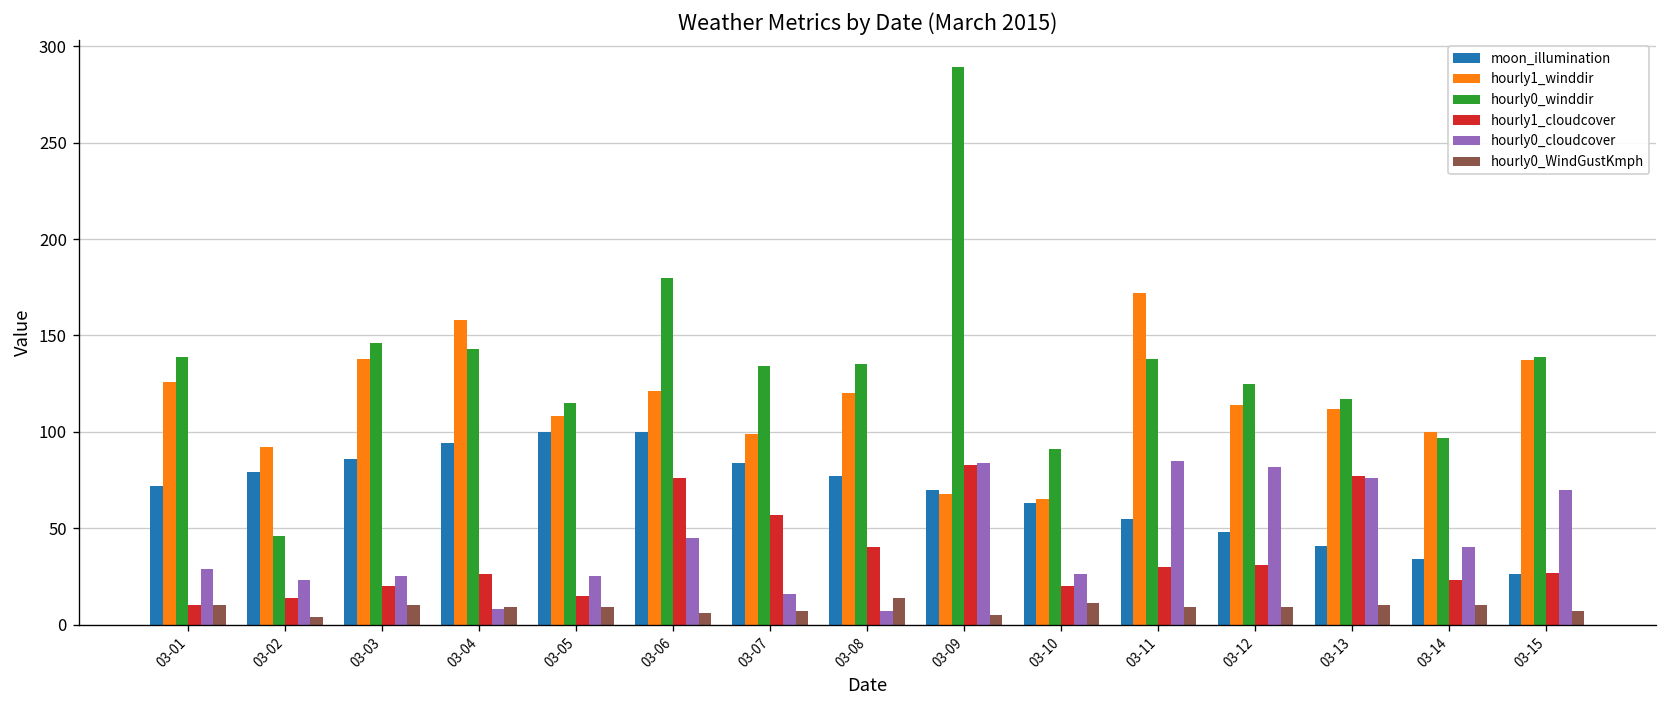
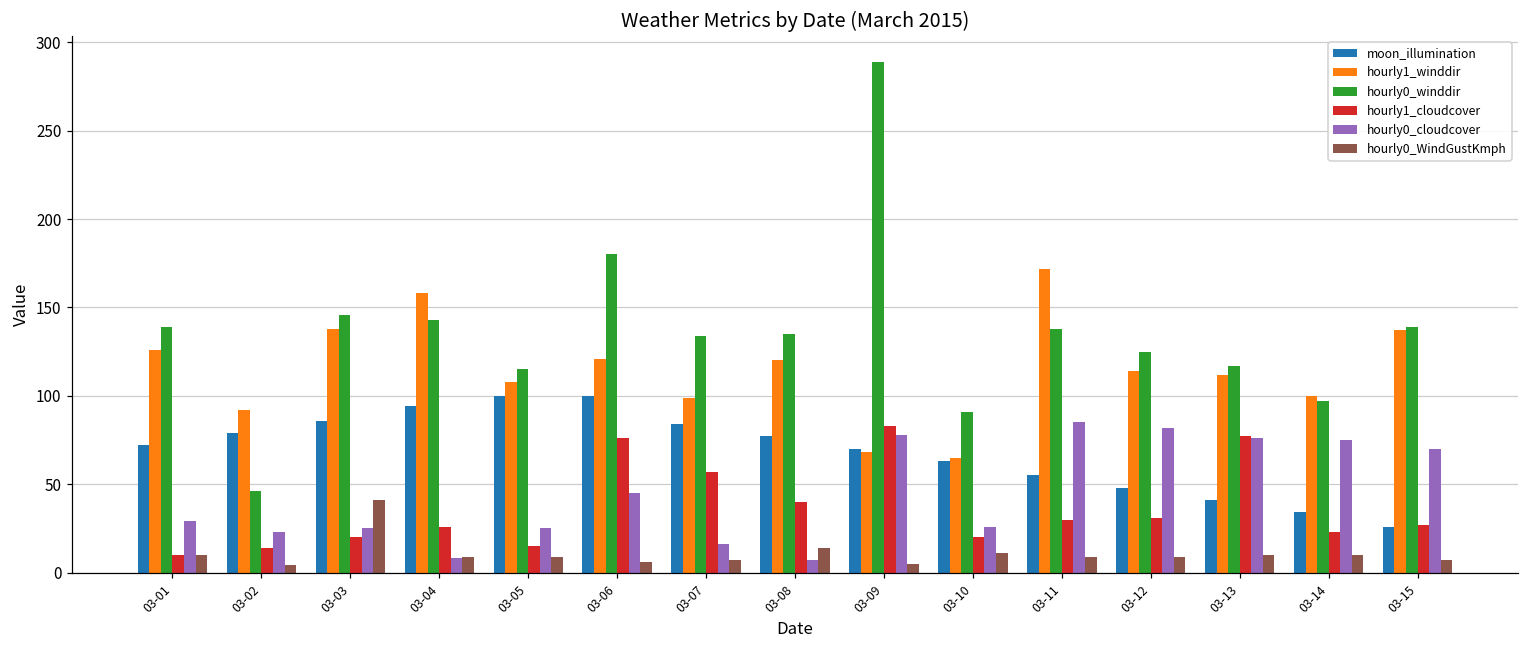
  {
    "moon_illumination": {
      "03-01": 72,
      "03-02": 79,
      "03-03": 86,
      "03-04": 94,
      "03-05": 100,
      "03-06": 100,
      "03-07": 84,
      "03-08": 77,
      "03-09": 70,
      "03-10": 63,
      "03-11": 55,
      "03-12": 48,
      "03-13": 41,
      "03-14": 34,
      "03-15": 26
    },
    "hourly1_winddir": {
      "03-01": 126,
      "03-02": 92,
      "03-03": 138,
      "03-04": 158,
      "03-05": 108,
      "03-06": 121,
      "03-07": 99,
      "03-08": 120,
      "03-09": 68,
      "03-10": 65,
      "03-11": 172,
      "03-12": 114,
      "03-13": 112,
      "03-14": 100,
      "03-15": 137
    },
    "hourly0_winddir": {
      "03-01": 139,
      "03-02": 46,
      "03-03": 146,
      "03-04": 143,
      "03-05": 115,
      "03-06": 180,
      "03-07": 134,
      "03-08": 135,
      "03-09": 289,
      "03-10": 91,
      "03-11": 138,
      "03-12": 125,
      "03-13": 117,
      "03-14": 97,
      "03-15": 139
    },
    "hourly1_cloudcover": {
      "03-01": 10,
      "03-02": 14,
      "03-03": 20,
      "03-04": 26,
      "03-05": 15,
      "03-06": 76,
      "03-07": 57,
      "03-08": 40,
      "03-09": 83,
      "03-10": 20,
      "03-11": 30,
      "03-12": 31,
      "03-13": 77,
      "03-14": 23,
      "03-15": 27
    },
    "hourly0_cloudcover": {
      "03-01": 29,
      "03-02": 23,
      "03-03": 25,
      "03-04": 8,
      "03-05": 25,
      "03-06": 45,
      "03-07": 16,
      "03-08": 7,
-     "03-09": 84,
+     "03-09": 78,
      "03-10": 26,
      "03-11": 85,
      "03-12": 82,
      "03-13": 76,
-     "03-14": 40,
+     "03-14": 75,
      "03-15": 70
    },
    "hourly0_WindGustKmph": {
      "03-01": 10,
      "03-02": 4,
-     "03-03": 10,
+     "03-03": 41,
      "03-04": 9,
      "03-05": 9,
      "03-06": 6,
      "03-07": 7,
      "03-08": 14,
      "03-09": 5,
      "03-10": 11,
      "03-11": 9,
      "03-12": 9,
      "03-13": 10,
      "03-14": 10,
      "03-15": 7
    }
  }
